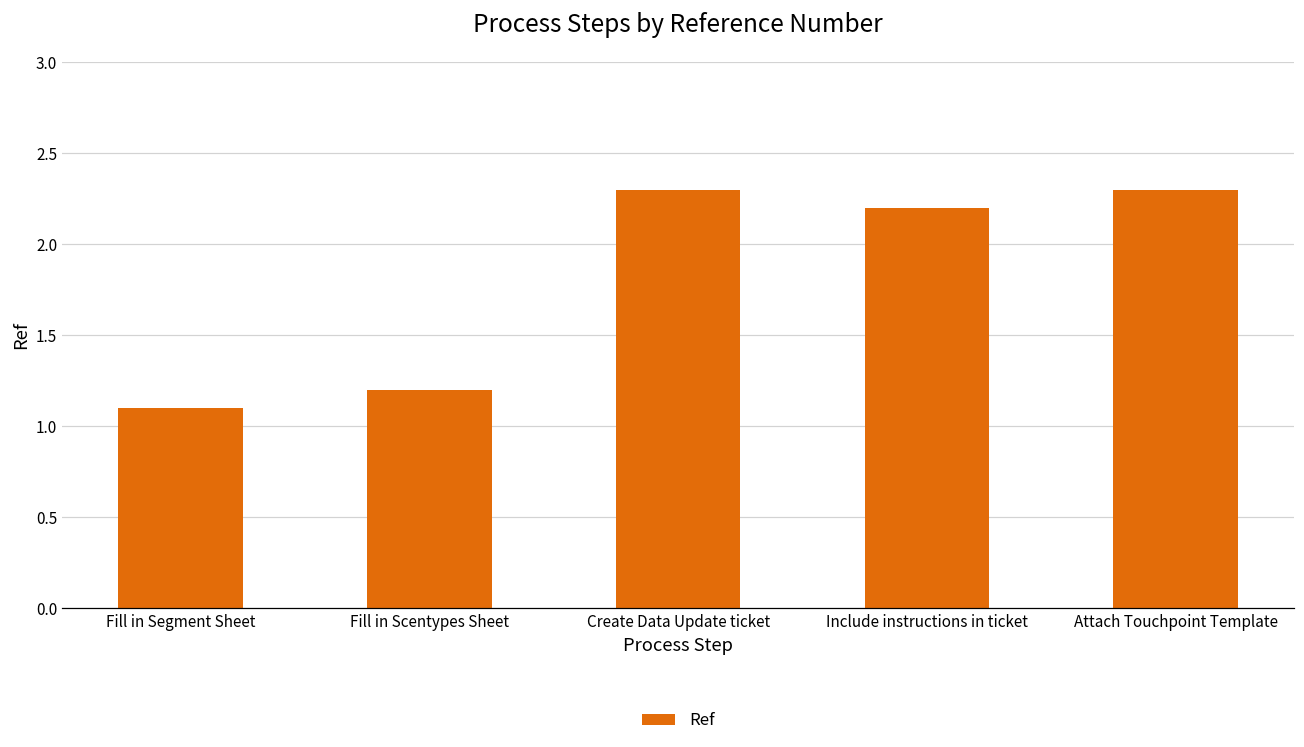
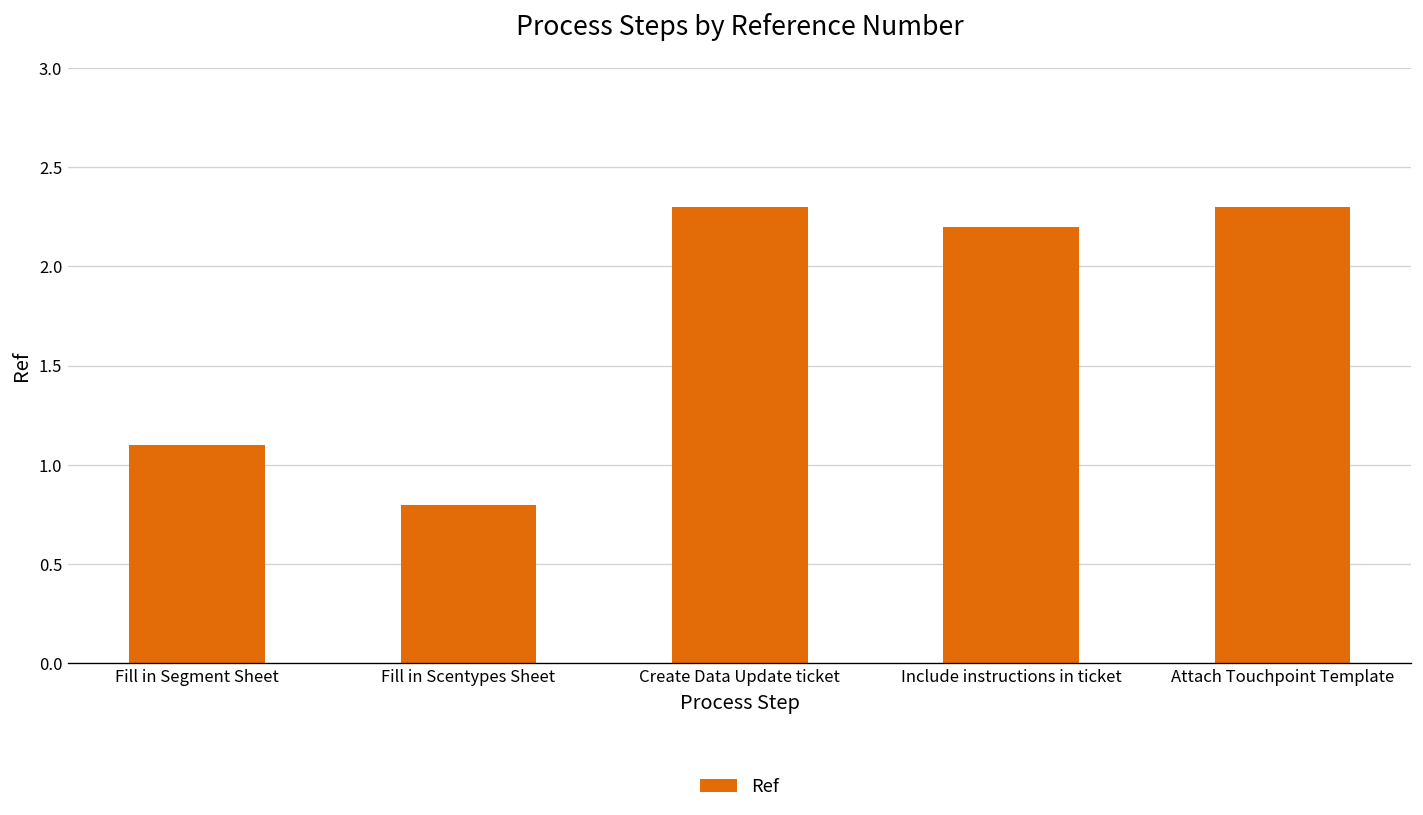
  {
    "Fill in Segment Sheet": 1.1,
-   "Fill in Scentypes Sheet": 1.2,
+   "Fill in Scentypes Sheet": 0.8,
    "Create Data Update ticket": 2.3,
    "Include instructions in ticket": 2.2,
    "Attach Touchpoint Template": 2.3
  }
